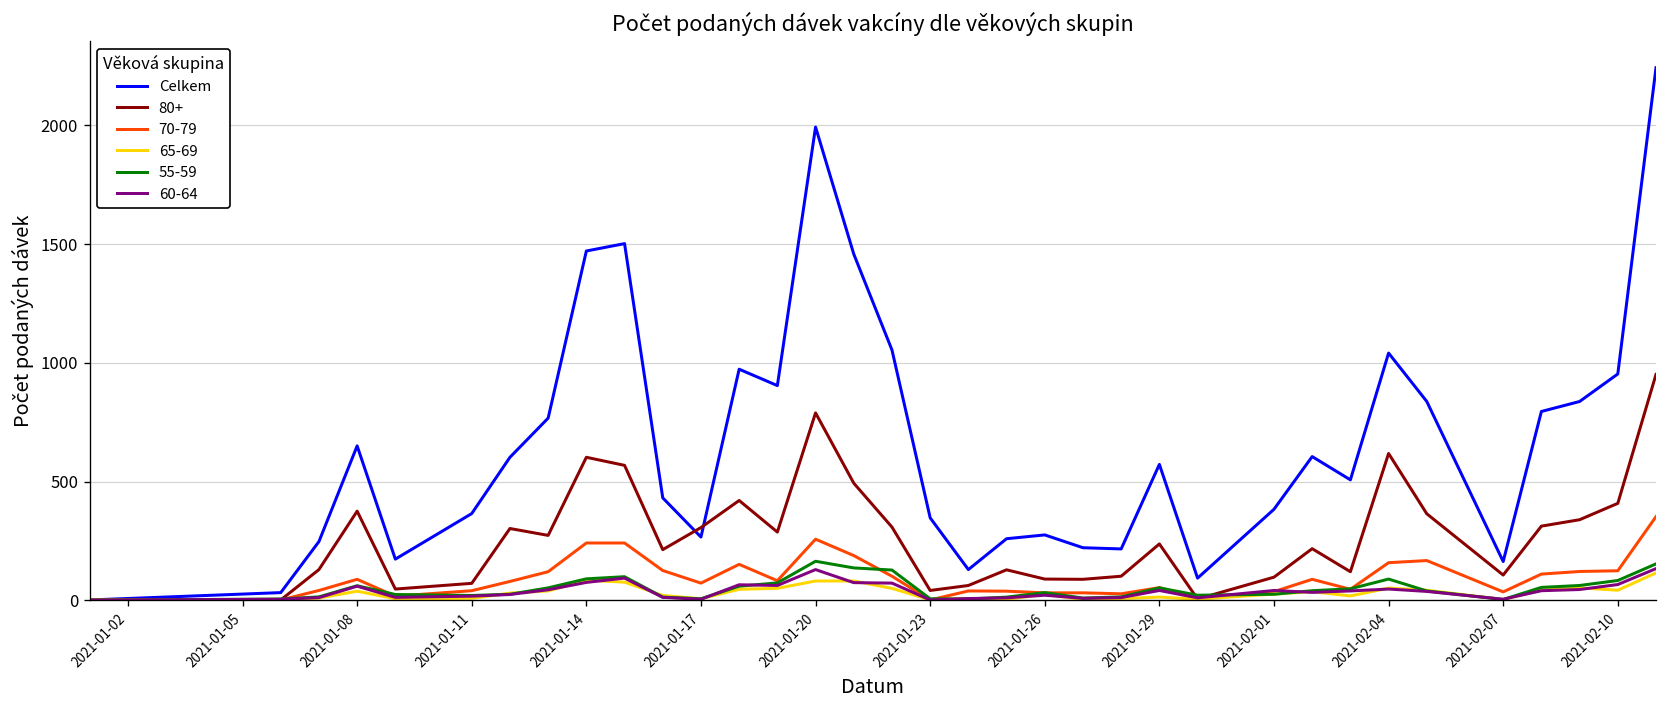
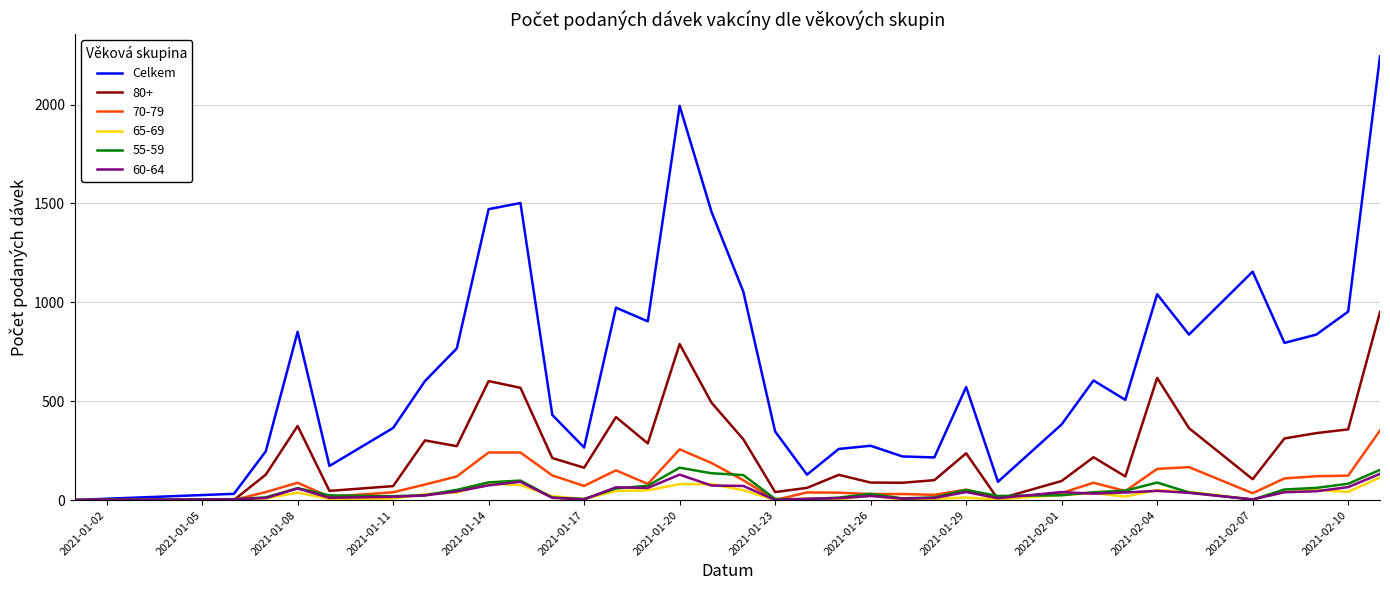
  {
    "Celkem": {
-     "2021-01-08": 650,
+     "2021-01-08": 850,
      "2021-01-11": 370,
      "2021-01-14": 1470,
      "2021-01-17": 270,
      "2021-01-20": 1990,
      "2021-01-23": 350,
      "2021-01-26": 280,
      "2021-01-29": 570,
      "2021-02-01": 380,
      "2021-02-04": 1040,
-     "2021-02-07": 160,
+     "2021-02-07": 1160,
      "2021-02-10": 950
    },
    "80+": {
      "2021-01-08": 380,
      "2021-01-11": 70,
      "2021-01-14": 600,
-     "2021-01-17": 310,
+     "2021-01-17": 160,
      "2021-01-20": 790,
      "2021-01-23": 40,
      "2021-01-26": 90,
      "2021-01-29": 240,
      "2021-02-01": 100,
      "2021-02-04": 620,
      "2021-02-07": 110,
-     "2021-02-10": 410
+     "2021-02-10": 360
    },
    "70-79": {
      "2021-01-08": 90,
      "2021-01-11": 40,
      "2021-01-14": 240,
      "2021-01-17": 70,
      "2021-01-20": 260,
      "2021-02-04": 160,
      "2021-02-07": 40,
      "2021-02-10": 120
    },
    "65-69": {
      "2021-01-08": 40,
      "2021-01-20": 80,
      "2021-01-29": 10,
      "2021-02-10": 40
    },
    "55-59": {
      "2021-01-20": 160,
      "2021-02-04": 90,
      "2021-02-10": 80
    },
    "60-64": {
      "2021-01-20": 130,
      "2021-02-10": 70
    }
  }
